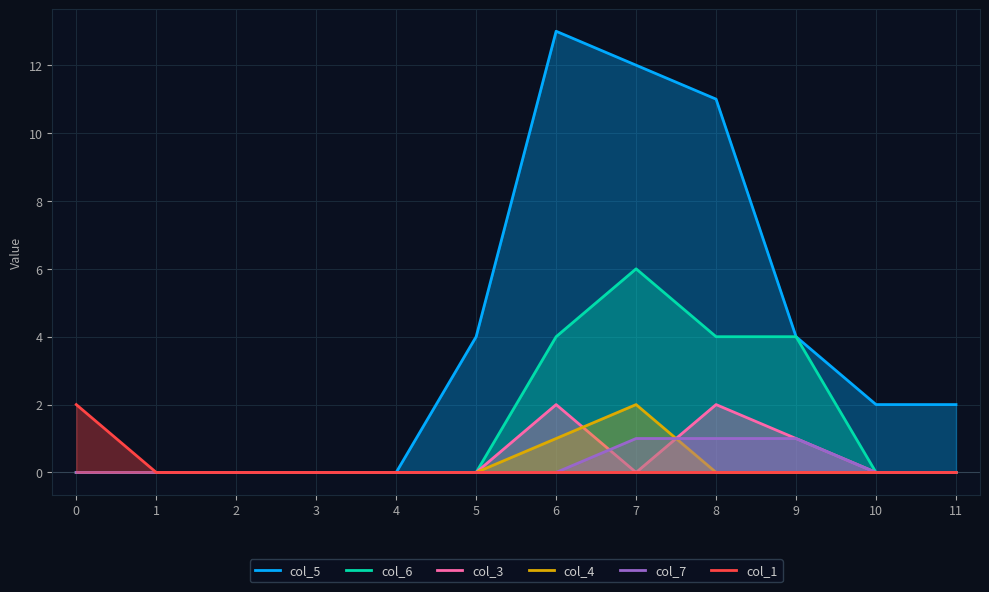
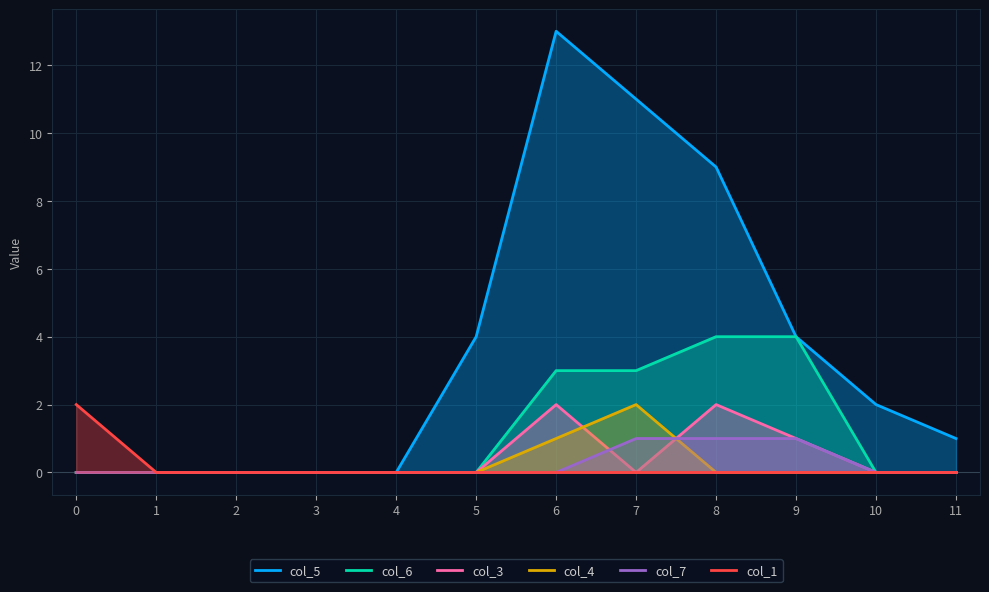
  {
    "col_5": {
      "5": 4,
      "6": 13,
-     "7": 12,
-     "8": 11,
+     "7": 11,
+     "8": 9,
      "10": 2,
-     "11": 2
+     "11": 1
    },
    "col_6": {
-     "6": 4,
-     "7": 6,
+     "6": 3,
+     "7": 3,
      "8": 4
    },
    "col_3": {
      "6": 2,
      "8": 2
    },
    "col_4": {
      "6": 1,
      "7": 2
    },
    "col_7": {
      "7": 1,
      "8": 1
    },
    "col_1": {
      "0": 2
    }
  }
